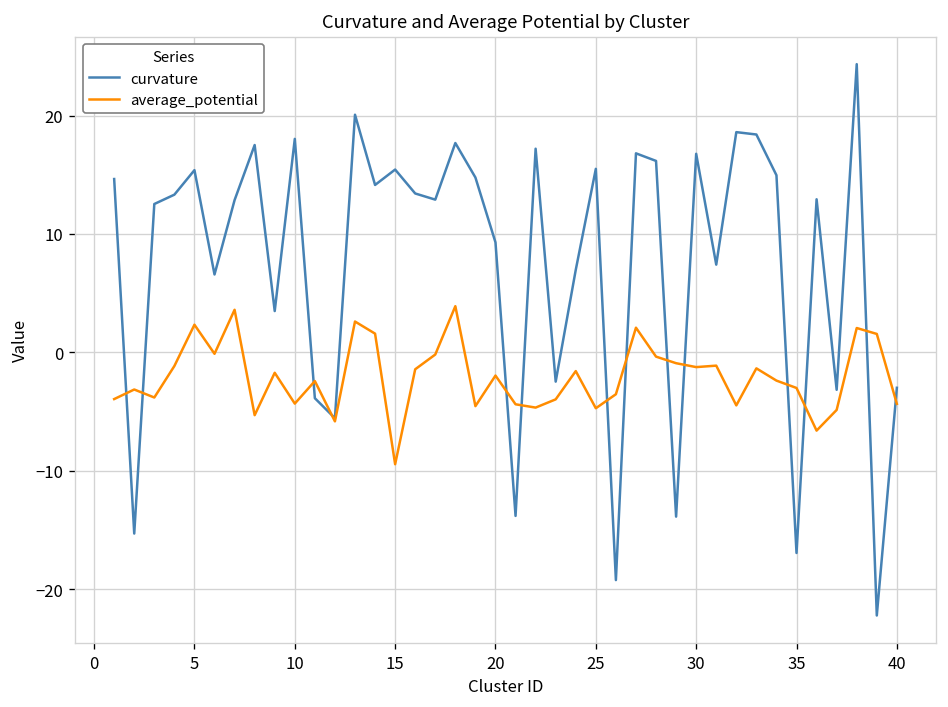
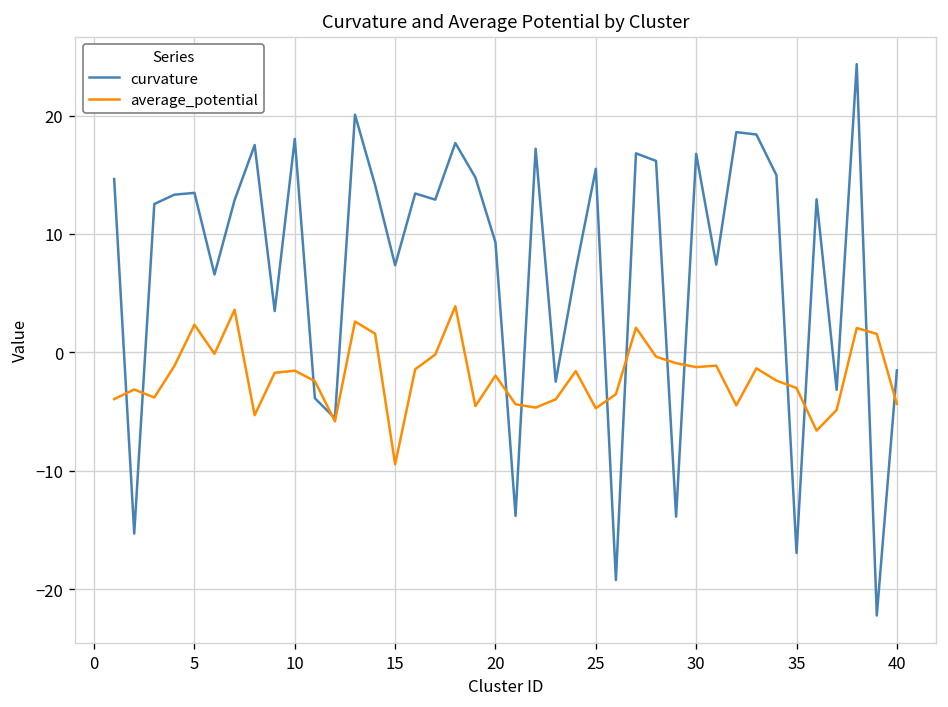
  {
    "curvature": {
-     "5": 15,
+     "5": 13,
      "10": 18,
-     "15": 15,
+     "15": 7,
      "20": 9,
      "25": 16,
      "30": 17,
      "35": -17,
-     "40": -3
+     "40": -2
    },
    "average_potential": {
      "5": 2,
-     "10": -4,
+     "10": -2,
      "15": -9,
      "20": -2,
      "25": -5,
      "30": -1,
      "35": -3,
      "40": -4
    }
  }
